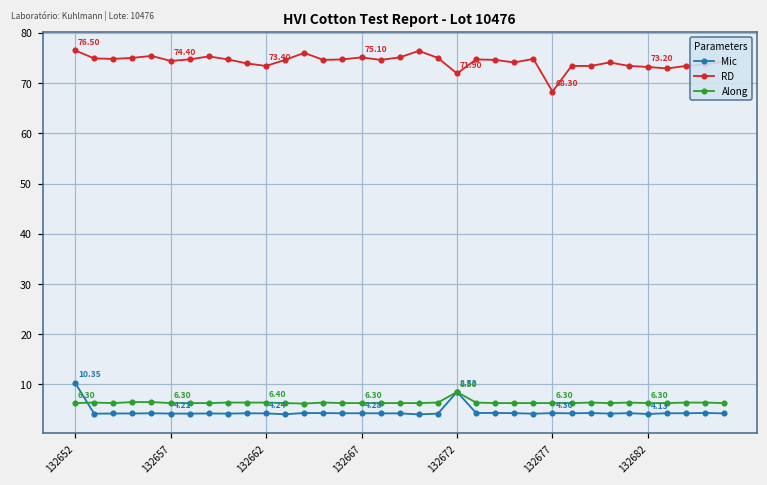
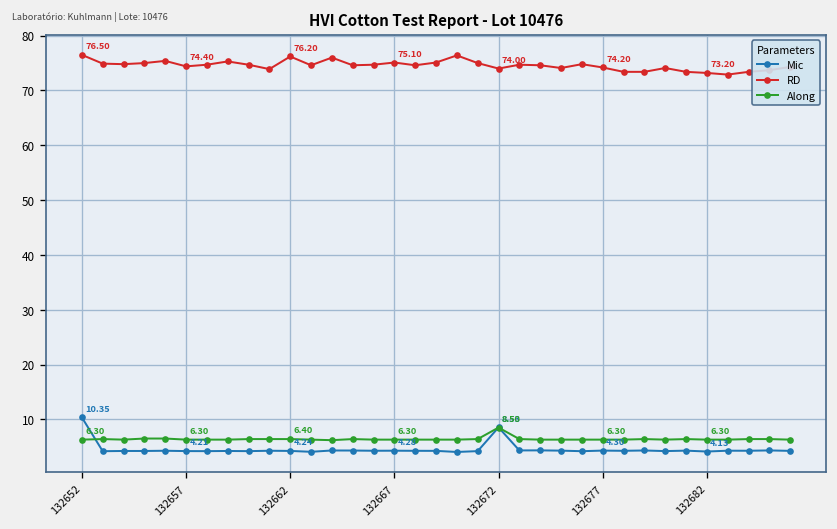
  {
    "Mic": {
      "132652": 10.35
    },
    "RD": {
      "132652": 76.50,
      "132657": 74.40,
-     "132662": 73.40,
+     "132662": 76.20,
      "132667": 75.10,
-     "132672": 71.90,
-     "132677": 68.30,
+     "132672": 74.00,
+     "132677": 74.20,
      "132682": 73.20
    },
    "Along": {
      "132652": 6.30,
      "132662": 6.40
    }
  }
